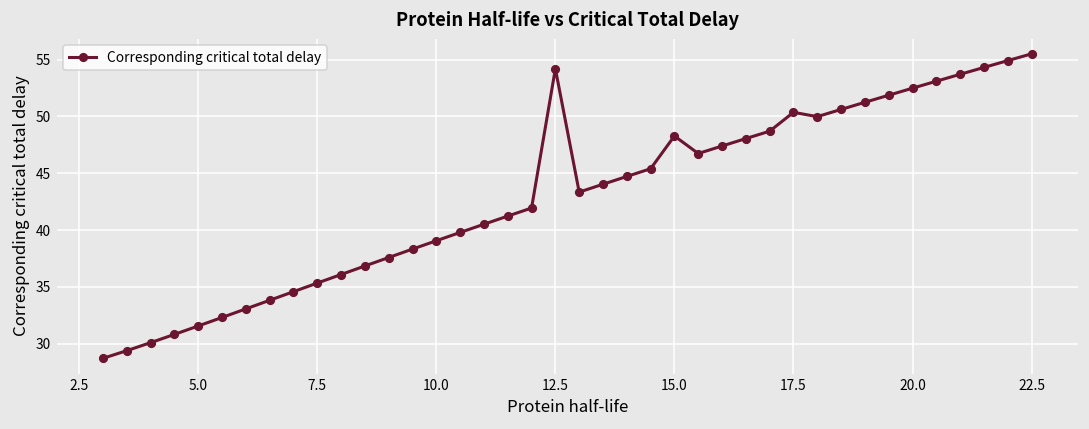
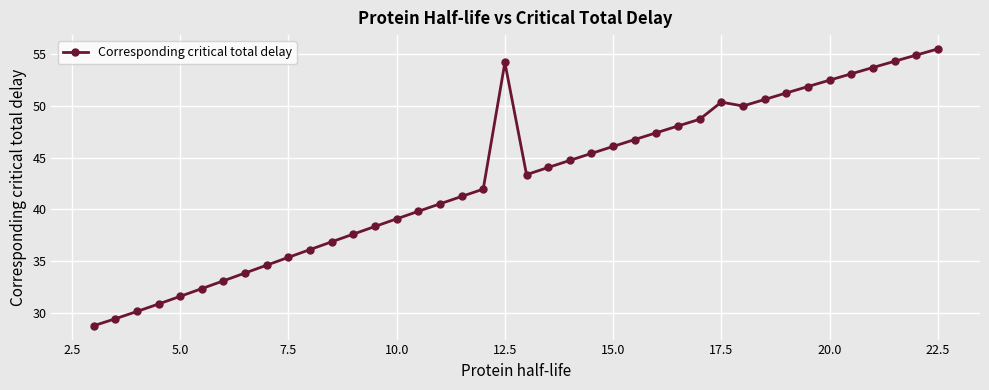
  {
    "5.0": 31.6,
    "7.5": 35.3,
    "10.0": 39.1,
    "12.5": 54.2,
-   "15.0": 48.3,
+   "15.0": 46.1,
    "17.5": 50.4,
    "20.0": 52.5,
    "22.5": 55.5
  }
